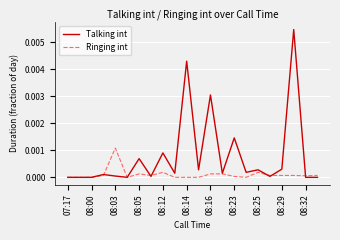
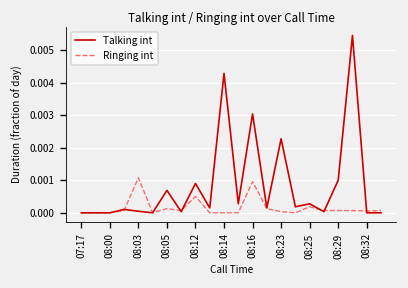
  {
    "Talking int": {
      "08:03": 0.0000,
      "08:05": 0.0007,
      "08:12": 0.0009,
      "08:14": 0.0043,
      "08:16": 0.0030,
-     "08:23": 0.0015,
-     "08:29": 0.0003
+     "08:23": 0.0023,
+     "08:29": 0.0010
    },
    "Ringing int": {
      "08:03": 0.0011,
      "08:05": 0.0001,
-     "08:12": 0.0002,
+     "08:12": 0.0005,
      "08:14": 0.0000,
-     "08:16": 0.0001,
+     "08:16": 0.0010,
      "08:23": 0.0000,
      "08:29": 0.0001
    }
  }
